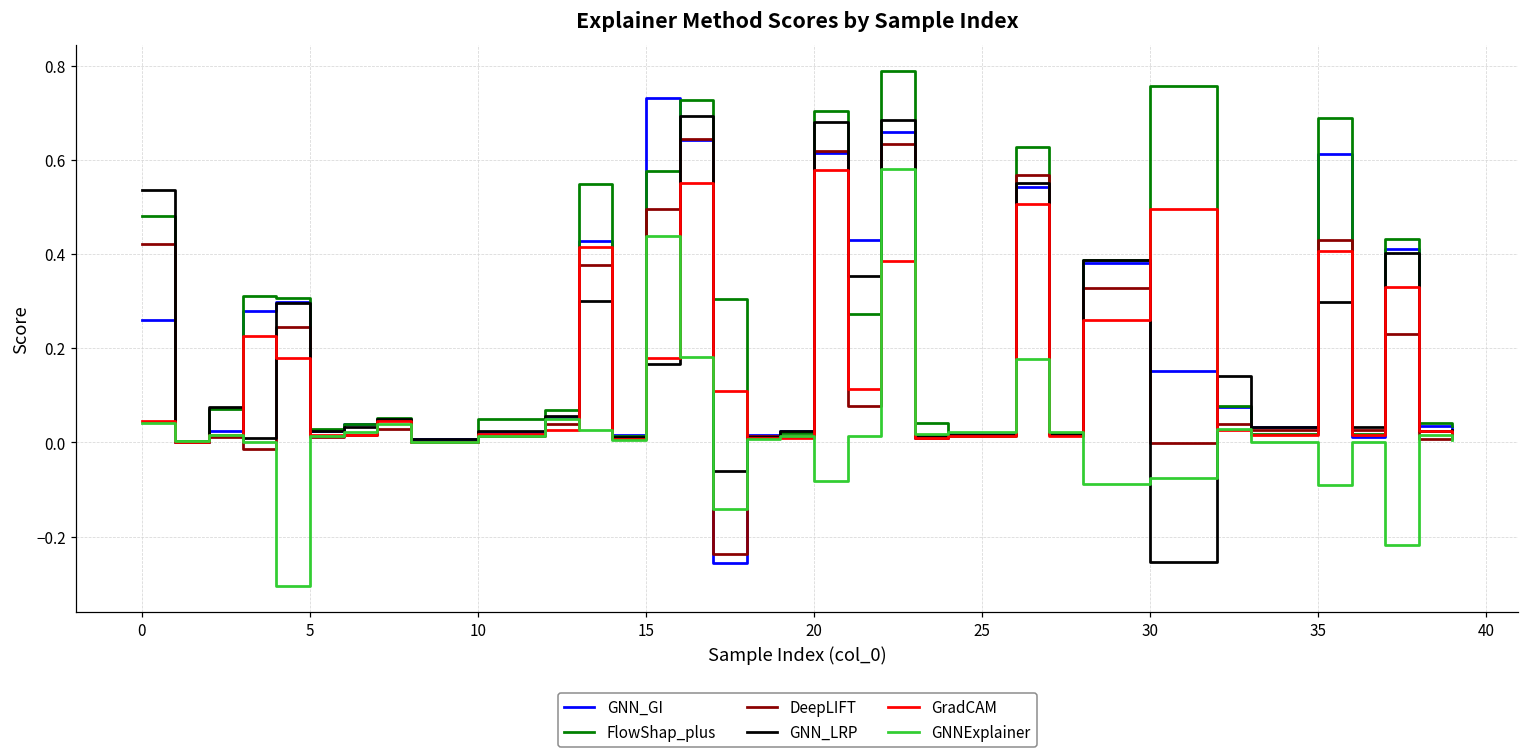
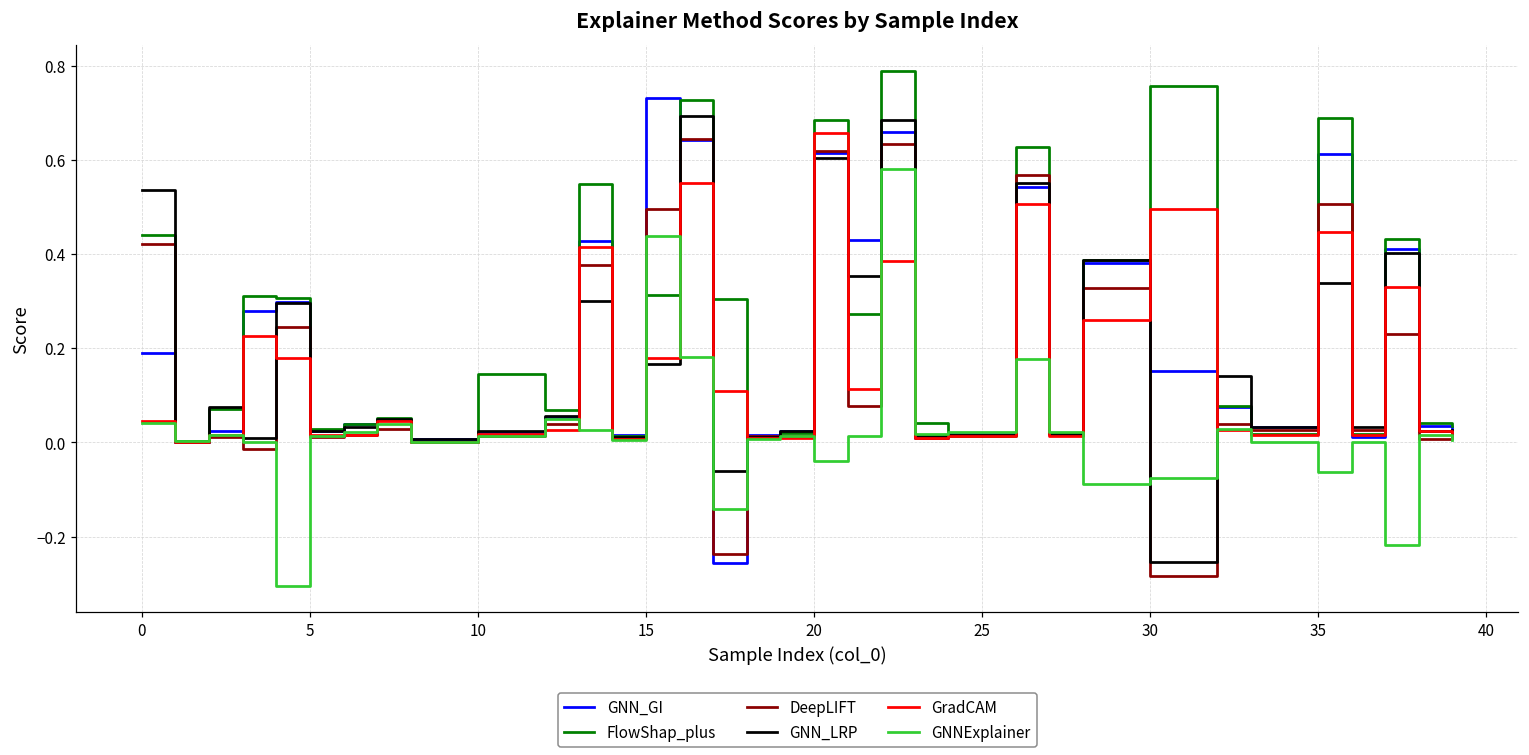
  {
    "GNN_GI": {
-     "0": 0.26,
+     "0": 0.19,
      "15": 0.73,
      "30": 0.15,
      "35": 0.61
    },
    "FlowShap_plus": {
-     "0": 0.48,
-     "10": 0.05,
-     "15": 0.58,
-     "20": 0.70,
+     "0": 0.44,
+     "10": 0.15,
+     "15": 0.31,
+     "20": 0.68,
      "30": 0.76,
      "35": 0.69
    },
    "DeepLIFT": {
      "0": 0.42,
      "15": 0.49,
-     "30": 0.00,
-     "35": 0.43
+     "30": -0.28,
+     "35": 0.51
    },
    "GNN_LRP": {
      "0": 0.54,
      "15": 0.17,
-     "20": 0.68,
+     "20": 0.60,
      "30": -0.25,
-     "35": 0.30
+     "35": 0.34
    },
    "GradCAM": {
      "15": 0.18,
-     "20": 0.58,
+     "20": 0.66,
      "30": 0.50,
-     "35": 0.41
+     "35": 0.45
    },
    "GNNExplainer": {
      "15": 0.44,
-     "20": -0.08,
+     "20": -0.04,
      "30": -0.08,
-     "35": -0.09
+     "35": -0.06
    }
  }
